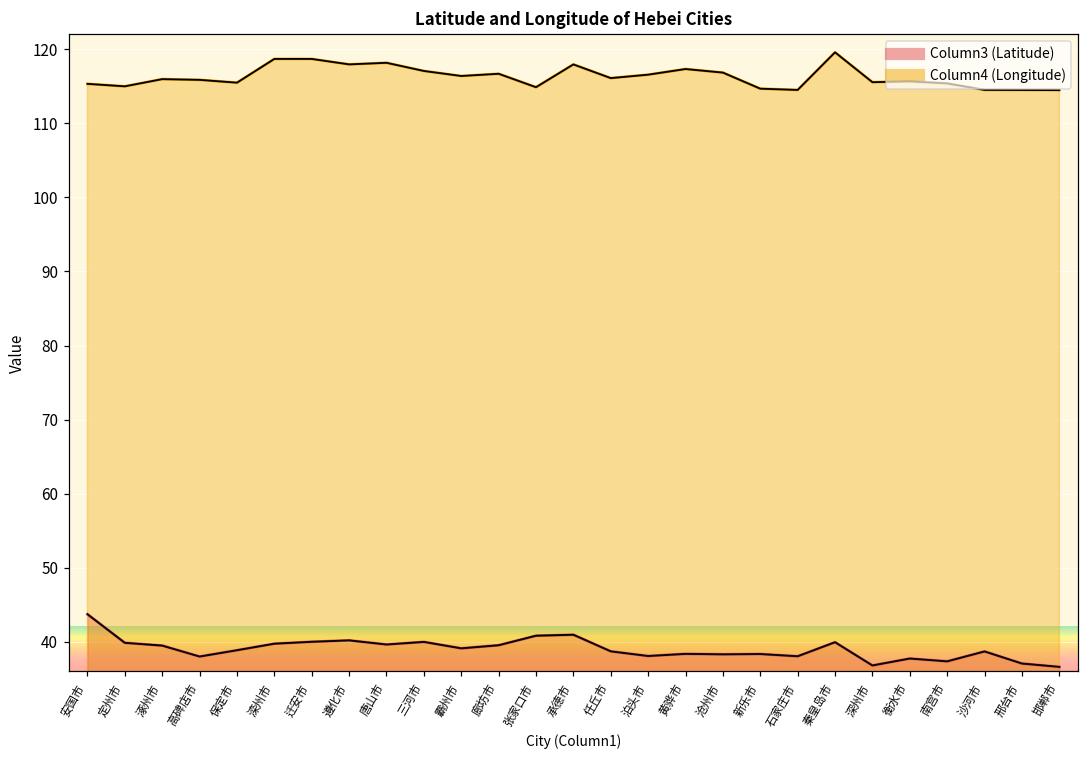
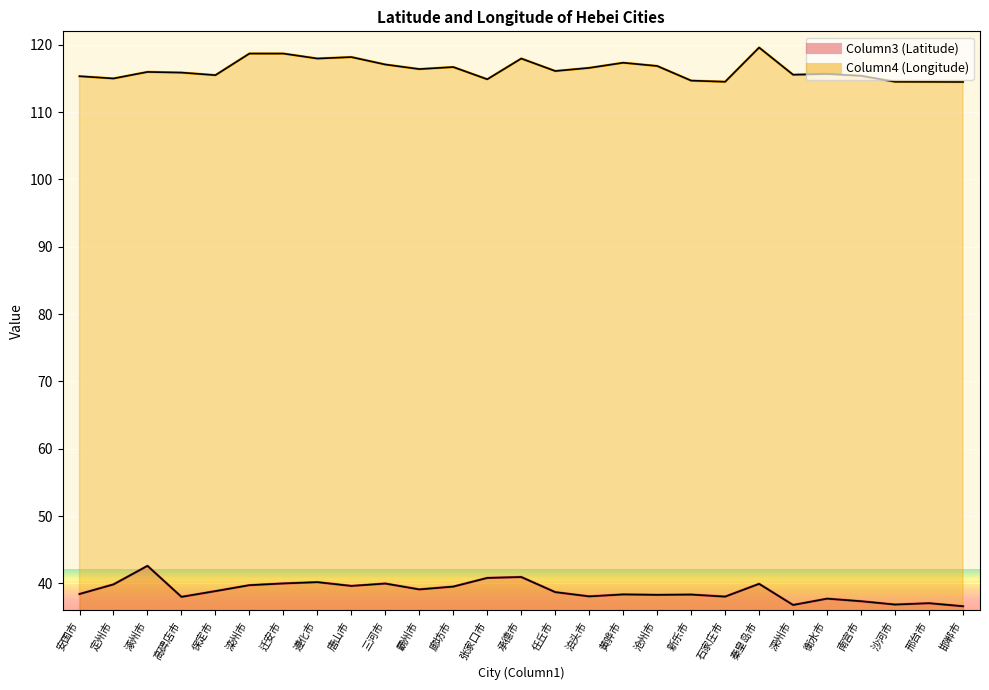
  {
    "Column3 (Latitude)": {
-     "安国市": 44,
+     "安国市": 38,
      "定州市": 40,
-     "涿州市": 39,
+     "涿州市": 43,
      "高碑店市": 38,
      "保定市": 39,
      "滦州市": 40,
      "迁安市": 40,
      "遵化市": 40,
      "唐山市": 40,
      "三河市": 40,
      "霸州市": 39,
      "廊坊市": 40,
      "张家口市": 41,
      "承德市": 41,
      "任丘市": 39,
      "泊头市": 38,
      "黄骅市": 38,
      "沧州市": 38,
      "新乐市": 38,
      "石家庄市": 38,
      "秦皇岛市": 40,
      "深州市": 37,
      "衡水市": 38,
      "南宫市": 37,
-     "沙河市": 39,
+     "沙河市": 37,
      "邢台市": 37,
      "邯郸市": 37
    },
    "Column4 (Longitude)": {
      "安国市": 115,
      "定州市": 115,
      "涿州市": 116,
      "高碑店市": 116,
      "保定市": 115,
      "滦州市": 119,
      "迁安市": 119,
      "遵化市": 118,
      "唐山市": 118,
      "三河市": 117,
      "霸州市": 116,
      "廊坊市": 117,
      "张家口市": 115,
      "承德市": 118,
      "任丘市": 116,
      "泊头市": 117,
      "黄骅市": 117,
      "沧州市": 117,
      "新乐市": 115,
      "石家庄市": 115,
      "秦皇岛市": 120,
      "深州市": 116,
      "沙河市": 115,
      "邢台市": 114,
      "邯郸市": 114
    }
  }
